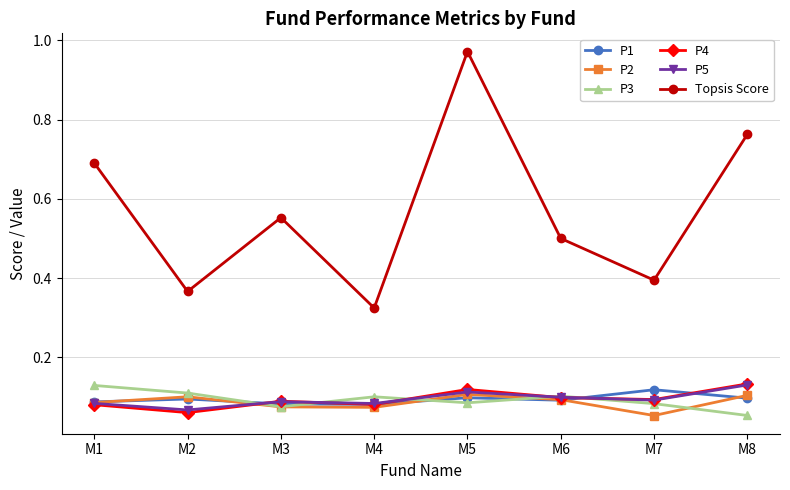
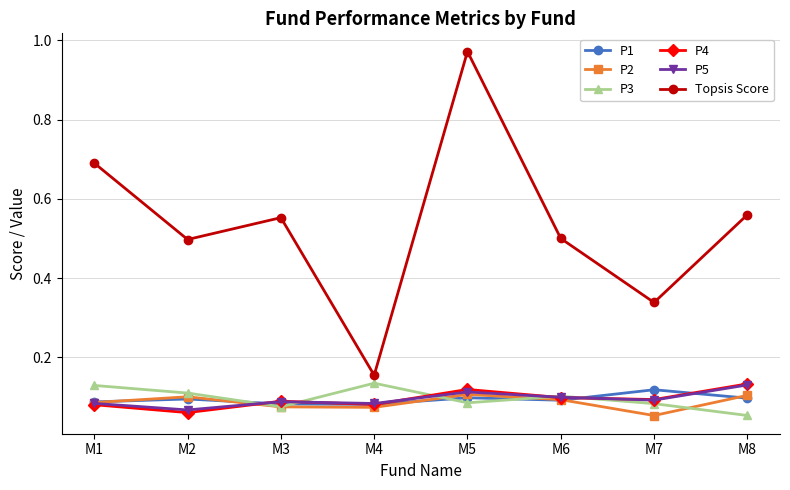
  {
    "P1": {
      "M5": 0.10,
      "M7": 0.12,
      "M8": 0.10
    },
    "P2": {
      "M4": 0.07,
      "M7": 0.05,
      "M8": 0.10
    },
    "P3": {
      "M1": 0.13,
      "M2": 0.11,
-     "M4": 0.10,
+     "M4": 0.13,
      "M5": 0.09,
      "M7": 0.08,
      "M8": 0.05
    },
    "P4": {
      "M2": 0.06
    },
    "P5": {
      "M2": 0.07
    },
    "Topsis Score": {
      "M1": 0.69,
-     "M2": 0.37,
+     "M2": 0.50,
      "M3": 0.55,
-     "M4": 0.32,
+     "M4": 0.16,
      "M5": 0.97,
      "M6": 0.50,
-     "M7": 0.40,
-     "M8": 0.76
+     "M7": 0.34,
+     "M8": 0.56
    }
  }
